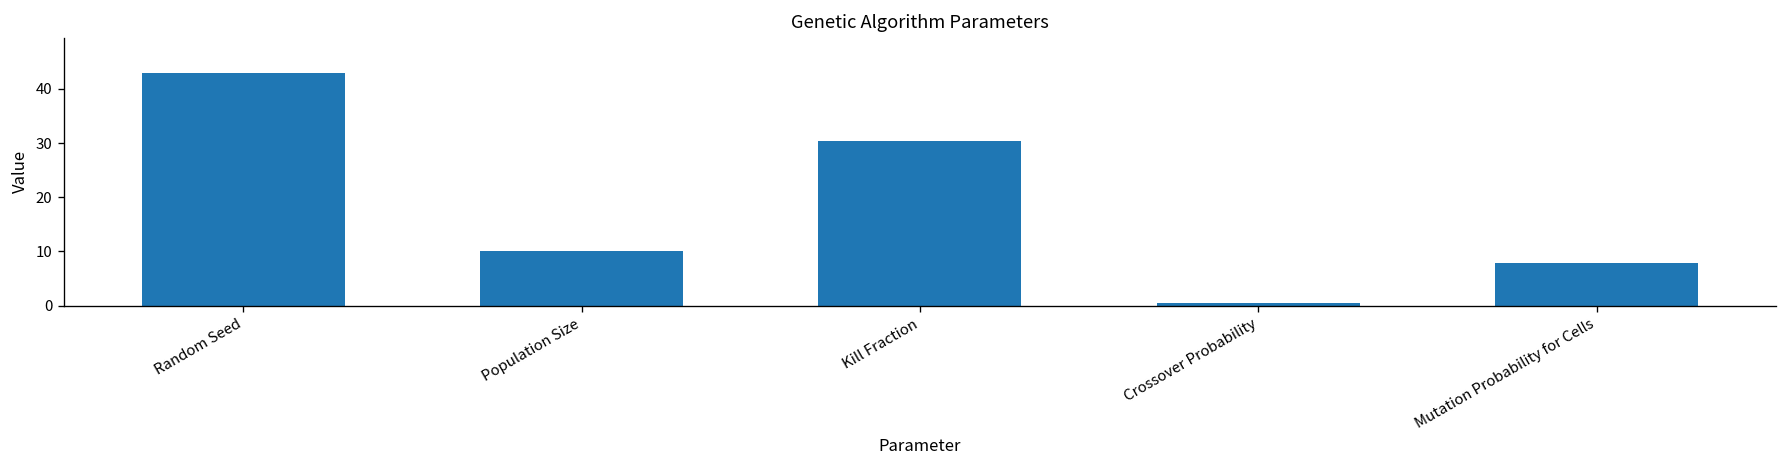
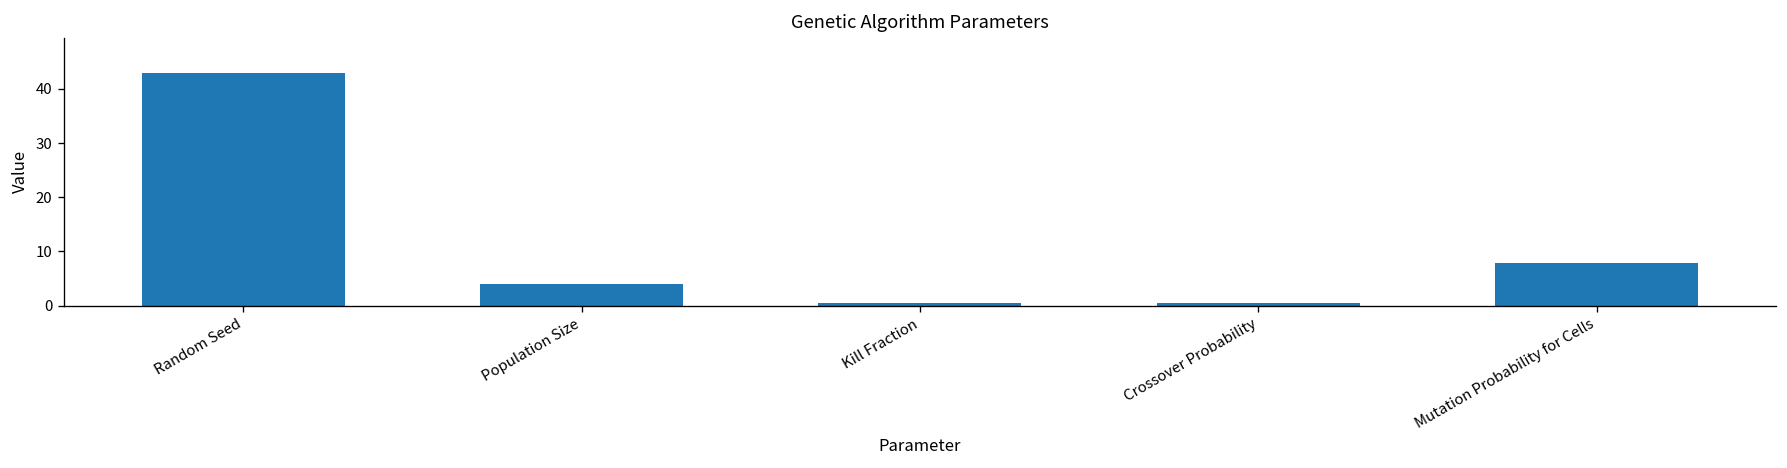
  {
    "Random Seed": 43,
-   "Population Size": 10,
-   "Kill Fraction": 30,
+   "Population Size": 4,
+   "Kill Fraction": 1,
    "Mutation Probability for Cells": 8
  }
